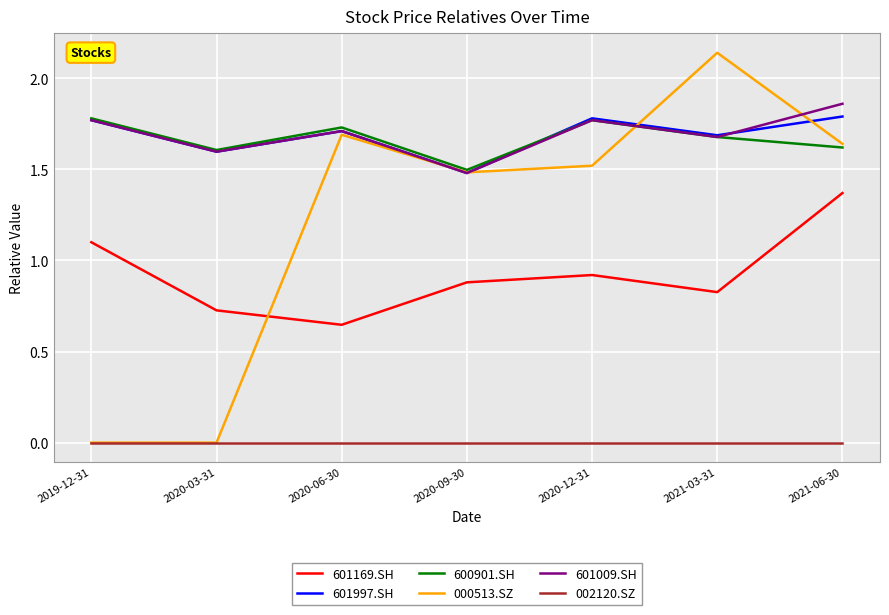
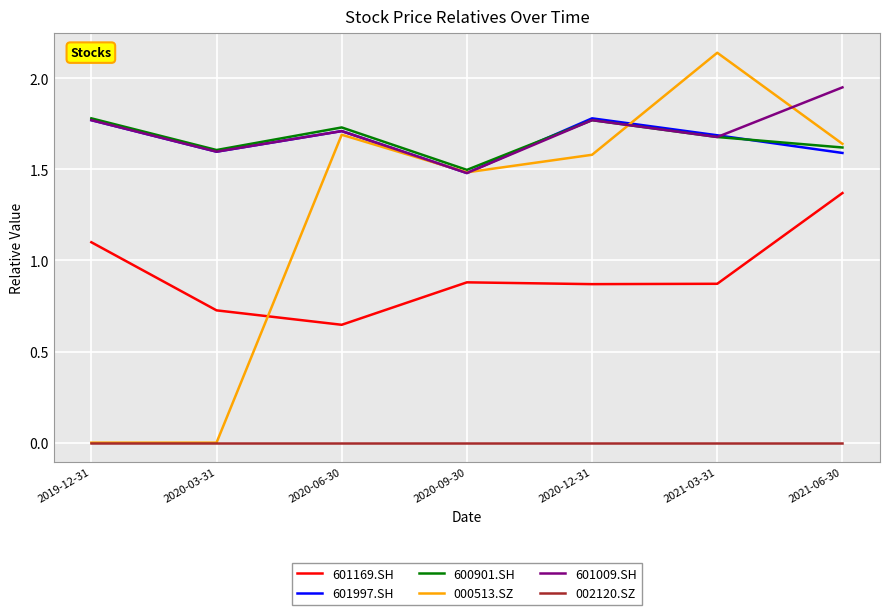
  {
    "601169.SH": {
      "2019-12-31": 1.10,
      "2020-03-31": 0.73,
      "2020-06-30": 0.65,
      "2020-09-30": 0.88,
-     "2020-12-31": 0.92,
-     "2021-03-31": 0.83,
+     "2020-12-31": 0.87,
+     "2021-03-31": 0.87,
      "2021-06-30": 1.37
    },
    "601997.SH": {
-     "2021-06-30": 1.79
+     "2021-06-30": 1.59
    },
    "600901.SH": {
      "2020-06-30": 1.73,
      "2021-06-30": 1.62
    },
    "000513.SZ": {
      "2020-06-30": 1.69,
-     "2020-12-31": 1.52,
+     "2020-12-31": 1.58,
      "2021-03-31": 2.14,
      "2021-06-30": 1.64
    },
    "601009.SH": {
-     "2021-06-30": 1.86
+     "2021-06-30": 1.95
    },
    "002120.SZ": {
      "2020-06-30": 0.00,
      "2020-09-30": 0.00,
      "2020-12-31": 0.00,
      "2021-03-31": 0.00,
      "2021-06-30": 0.00
    }
  }
